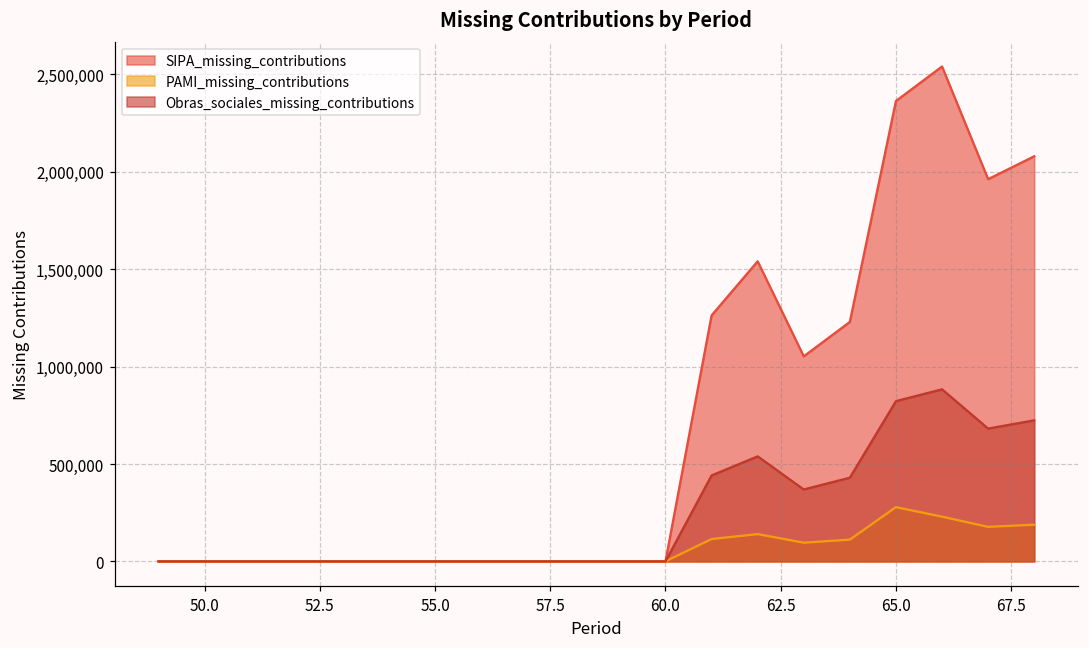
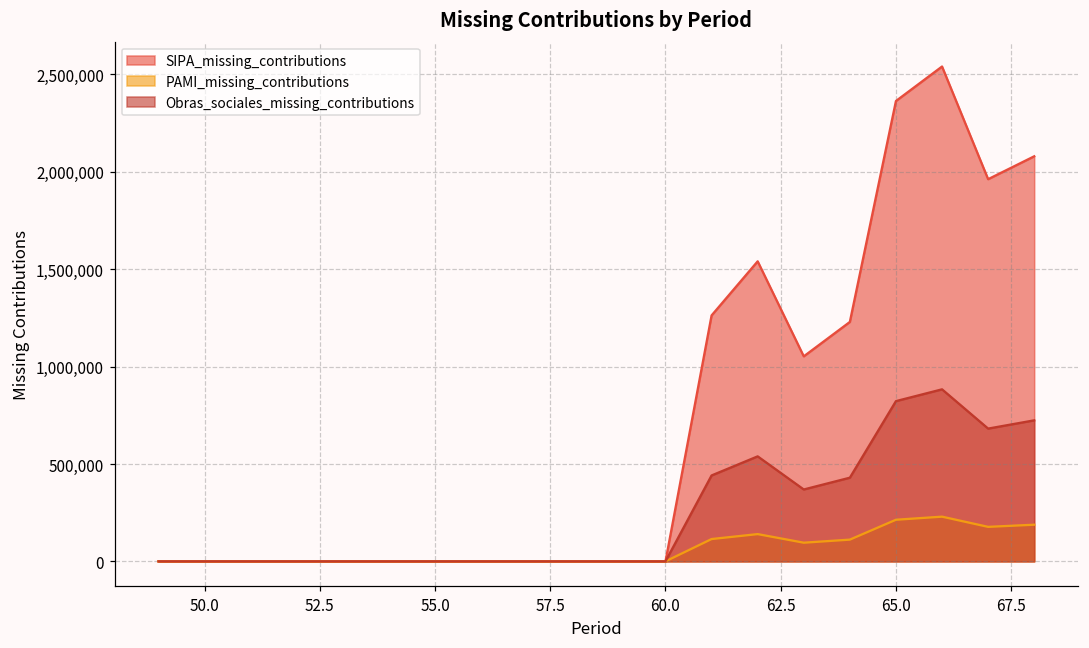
  {
    "PAMI_missing_contributions": {
-     "65.0": "280,000"
+     "65.0": "210,000"
    }
  }
